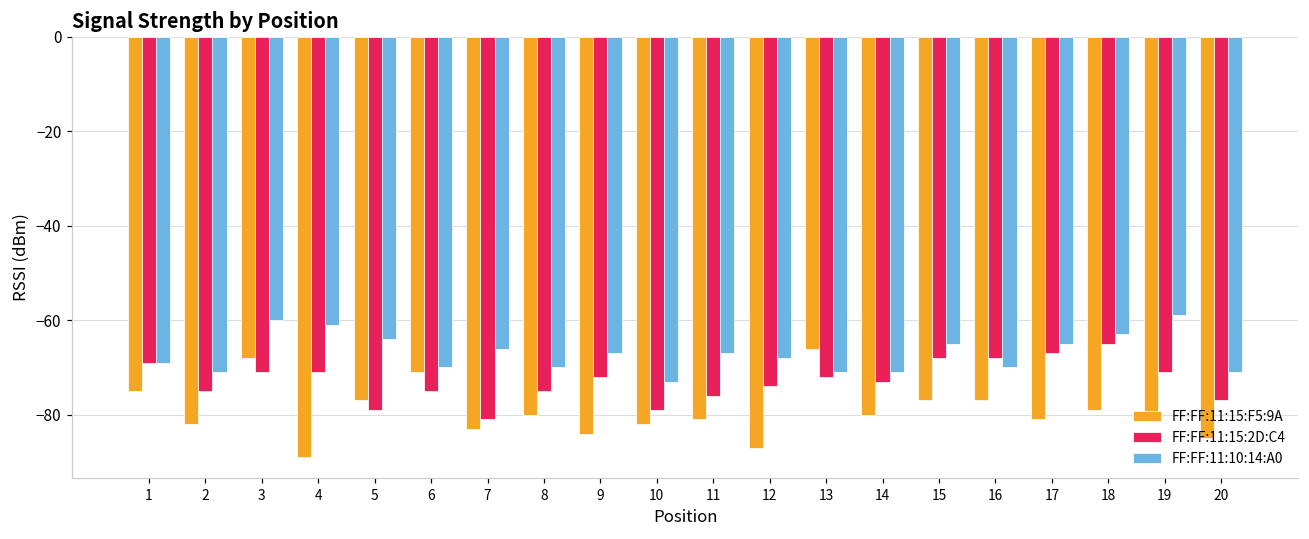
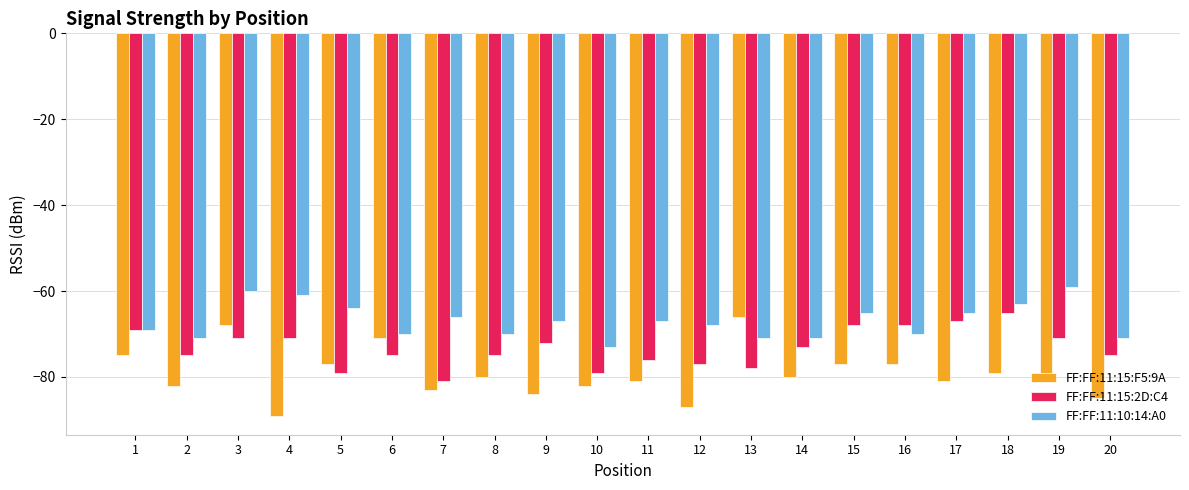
  {
    "FF:FF:11:15:F5:9A": {
      "1": -75,
      "2": -82,
      "3": -68,
      "4": -89,
      "5": -77,
      "6": -71,
      "7": -83,
      "8": -80,
      "9": -84,
      "10": -82,
      "11": -81,
      "12": -87,
      "13": -66,
      "14": -80,
      "15": -77,
      "16": -77,
      "17": -81,
      "18": -79,
      "19": -81,
      "20": -85
    },
    "FF:FF:11:15:2D:C4": {
      "1": -69,
      "2": -75,
      "3": -71,
      "4": -71,
      "5": -79,
      "6": -75,
      "7": -81,
      "8": -75,
      "9": -72,
      "10": -79,
      "11": -76,
-     "12": -74,
-     "13": -72,
+     "12": -77,
+     "13": -78,
      "14": -73,
      "15": -68,
      "16": -68,
      "17": -67,
      "18": -65,
      "19": -71,
-     "20": -77
+     "20": -75
    },
    "FF:FF:11:10:14:A0": {
      "1": -69,
      "2": -71,
      "3": -60,
      "4": -61,
      "5": -64,
      "6": -70,
      "7": -66,
      "8": -70,
      "9": -67,
      "10": -73,
      "11": -67,
      "12": -68,
      "13": -71,
      "14": -71,
      "15": -65,
      "16": -70,
      "17": -65,
      "18": -63,
      "19": -59,
      "20": -71
    }
  }
